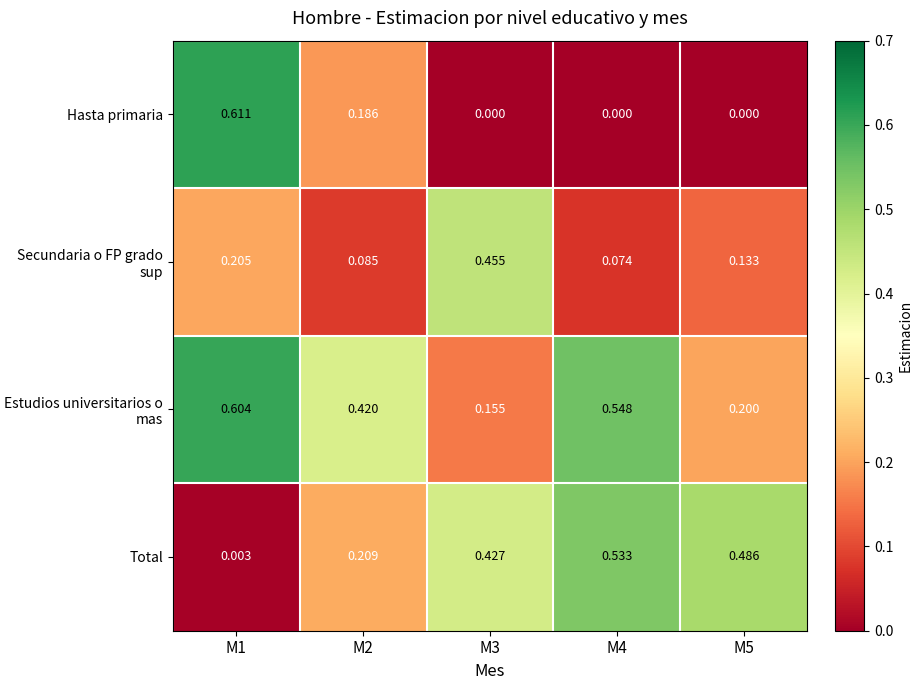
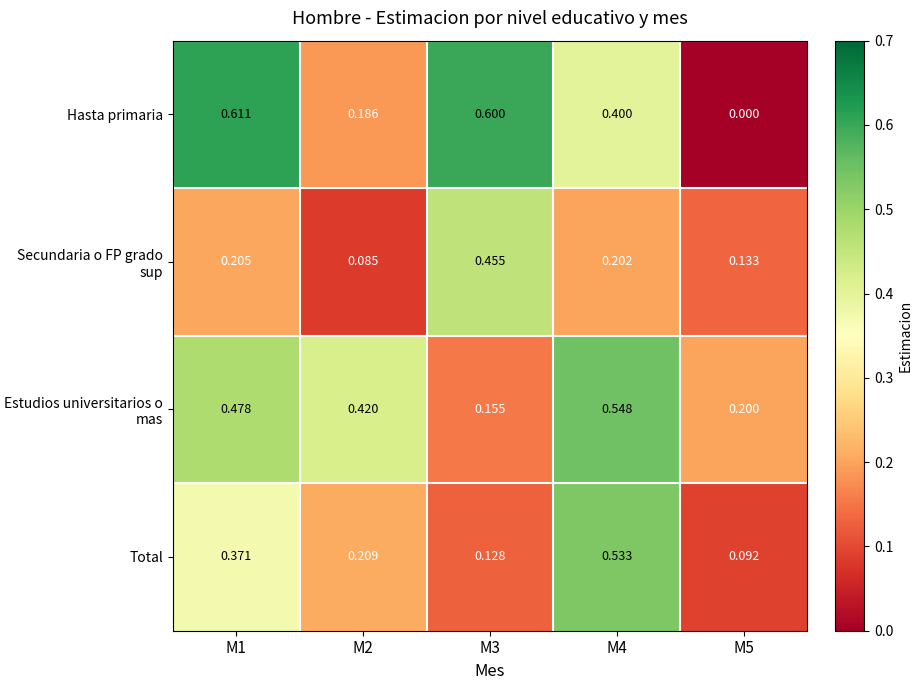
  {
    "Hasta primaria": {
      "M1": 0.611,
      "M2": 0.186,
-     "M3": 0.000,
-     "M4": 0.000,
+     "M3": 0.600,
+     "M4": 0.400,
      "M5": 0.000
    },
    "Secundaria o FP grado sup": {
      "M1": 0.205,
      "M2": 0.085,
      "M3": 0.455,
-     "M4": 0.074,
+     "M4": 0.202,
      "M5": 0.133
    },
    "Estudios universitarios o mas": {
-     "M1": 0.604,
+     "M1": 0.478,
      "M2": 0.420,
      "M3": 0.155,
      "M4": 0.548,
      "M5": 0.200
    },
    "Total": {
-     "M1": 0.003,
+     "M1": 0.371,
      "M2": 0.209,
-     "M3": 0.427,
+     "M3": 0.128,
      "M4": 0.533,
-     "M5": 0.486
+     "M5": 0.092
    }
  }
